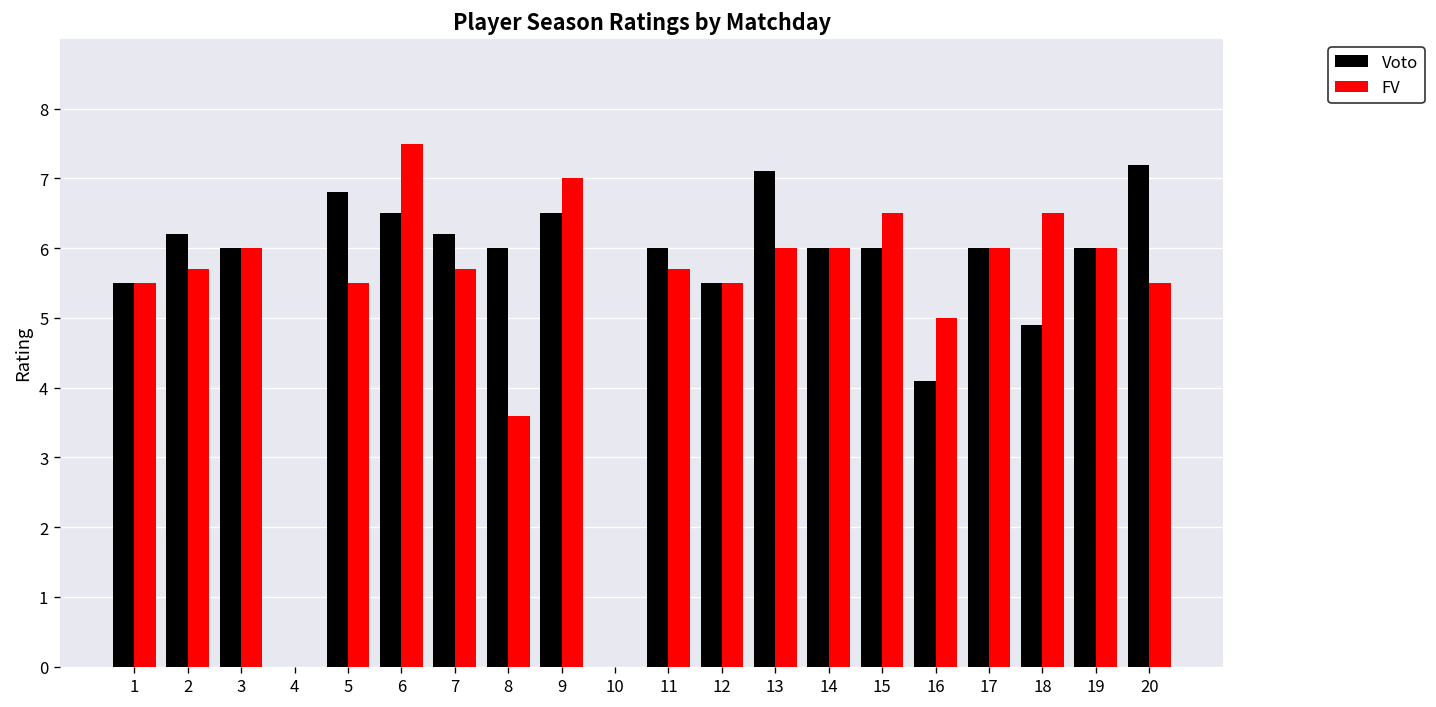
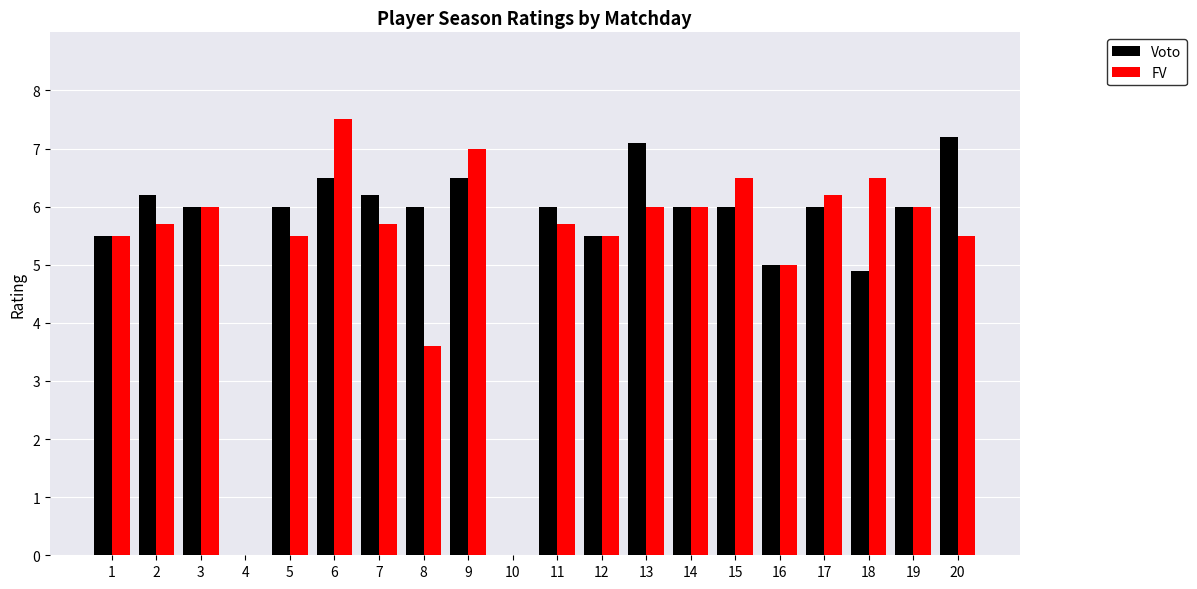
  {
    "Voto": {
      "1": 5.5,
      "2": 6.2,
      "3": 6.0,
      "4": 0.0,
-     "5": 6.8,
+     "5": 6.0,
      "6": 6.5,
      "7": 6.2,
      "8": 6.0,
      "9": 6.5,
      "10": 0.0,
      "11": 6.0,
      "12": 5.5,
      "13": 7.1,
      "14": 6.0,
      "15": 6.0,
-     "16": 4.1,
+     "16": 5.0,
      "17": 6.0,
      "18": 4.9,
      "19": 6.0,
      "20": 7.2
    },
    "FV": {
      "1": 5.5,
      "2": 5.7,
      "3": 6.0,
      "4": 0.0,
      "5": 5.5,
      "6": 7.5,
      "7": 5.7,
      "8": 3.6,
      "9": 7.0,
      "10": 0.0,
      "11": 5.7,
      "12": 5.5,
      "13": 6.0,
      "14": 6.0,
      "15": 6.5,
      "16": 5.0,
-     "17": 6.0,
+     "17": 6.2,
      "18": 6.5,
      "19": 6.0,
      "20": 5.5
    }
  }
